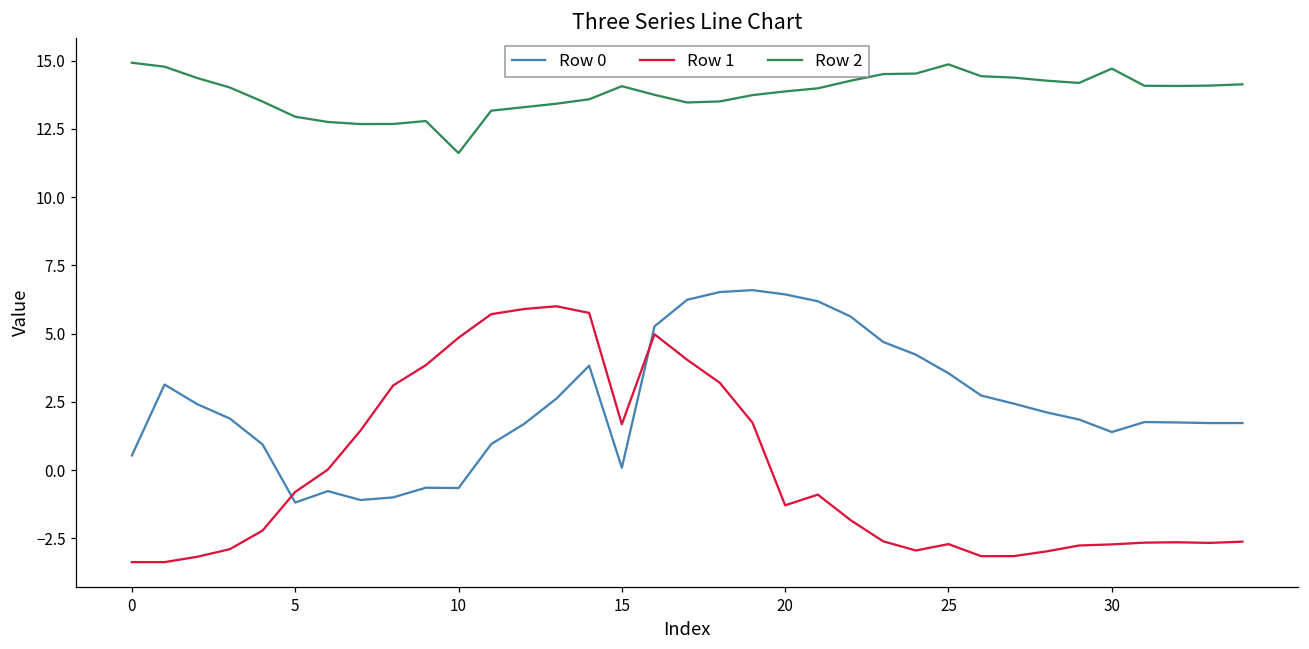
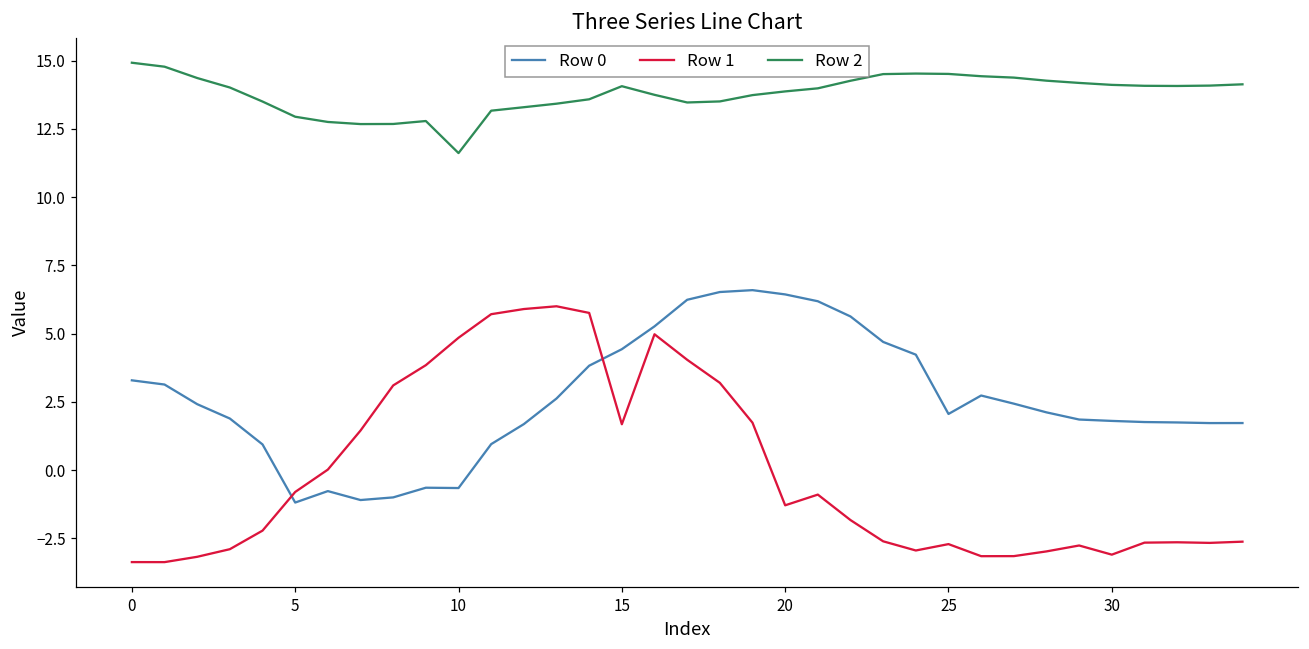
  {
    "Row 0": {
-     "0": 0.5,
+     "0": 3.3,
      "5": -1.2,
      "10": -0.7,
-     "15": 0.1,
+     "15": 4.4,
      "20": 6.4,
-     "25": 3.6,
-     "30": 1.4
+     "25": 2.1,
+     "30": 1.8
    },
    "Row 1": {
      "0": -3.4,
      "5": -0.8,
      "10": 4.9,
      "15": 1.7,
      "20": -1.3,
      "25": -2.7,
-     "30": -2.7
+     "30": -3.1
    },
    "Row 2": {
      "0": 14.9,
      "5": 12.9,
      "10": 11.6,
      "15": 14.1,
      "20": 13.9,
-     "25": 14.9,
-     "30": 14.7
+     "25": 14.5,
+     "30": 14.1
    }
  }
